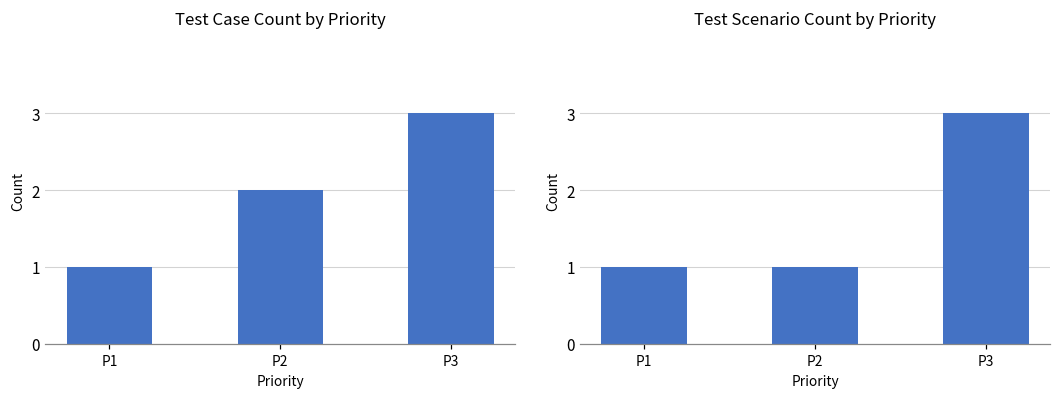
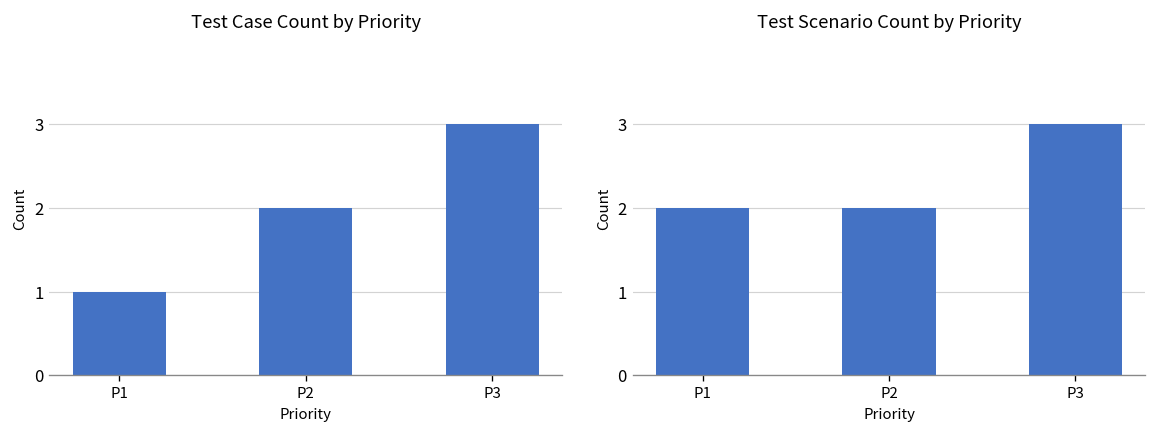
  {
    "Test Case Count by Priority": {
      "P1": 1.0,
      "P2": 2.0,
      "P3": 3.0
    },
    "Test Scenario Count by Priority": {
-     "P1": 1,
-     "P2": 1,
+     "P1": 2,
+     "P2": 2,
      "P3": 3
    }
  }
